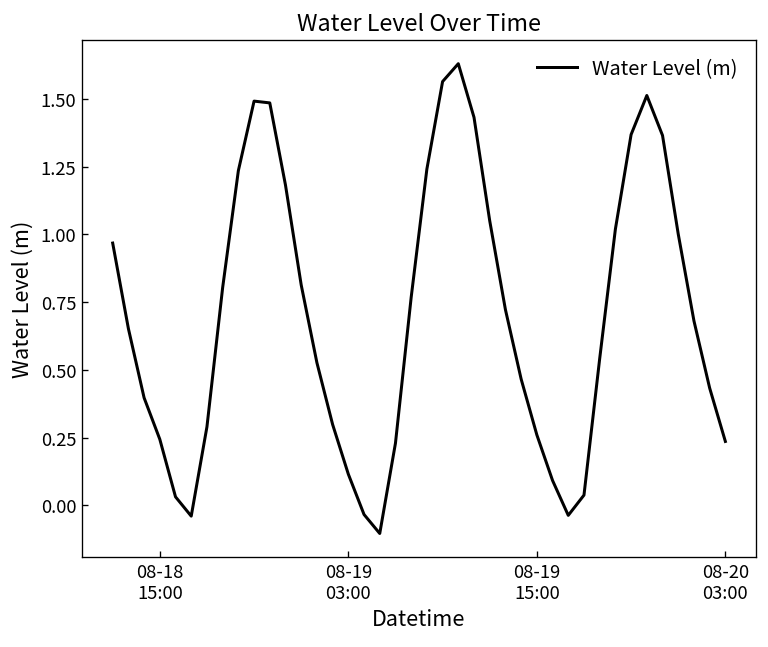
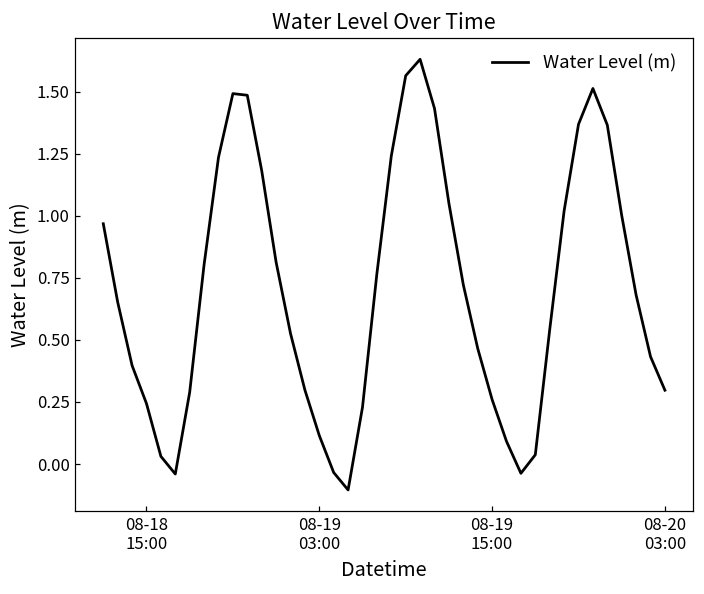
  {
    "08-18 15:00": 0.24,
    "08-19 03:00": 0.11,
    "08-19 15:00": 0.26,
-   "08-20 03:00": 0.24
+   "08-20 03:00": 0.30
  }
